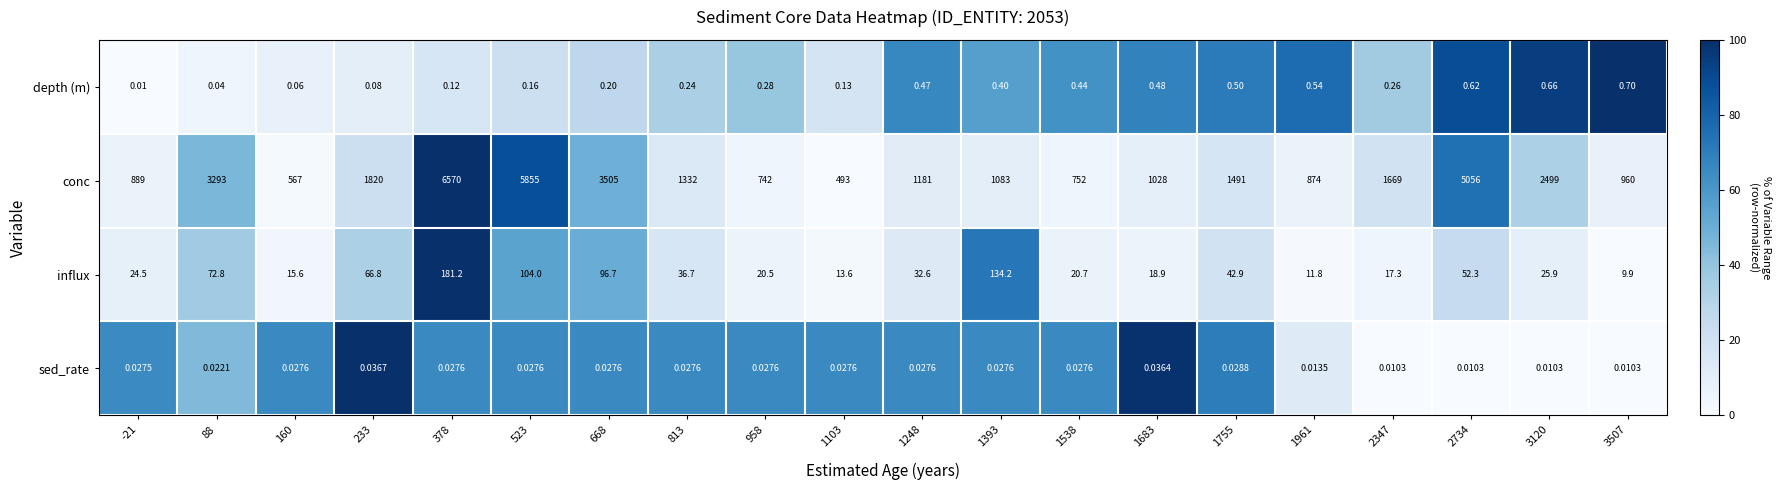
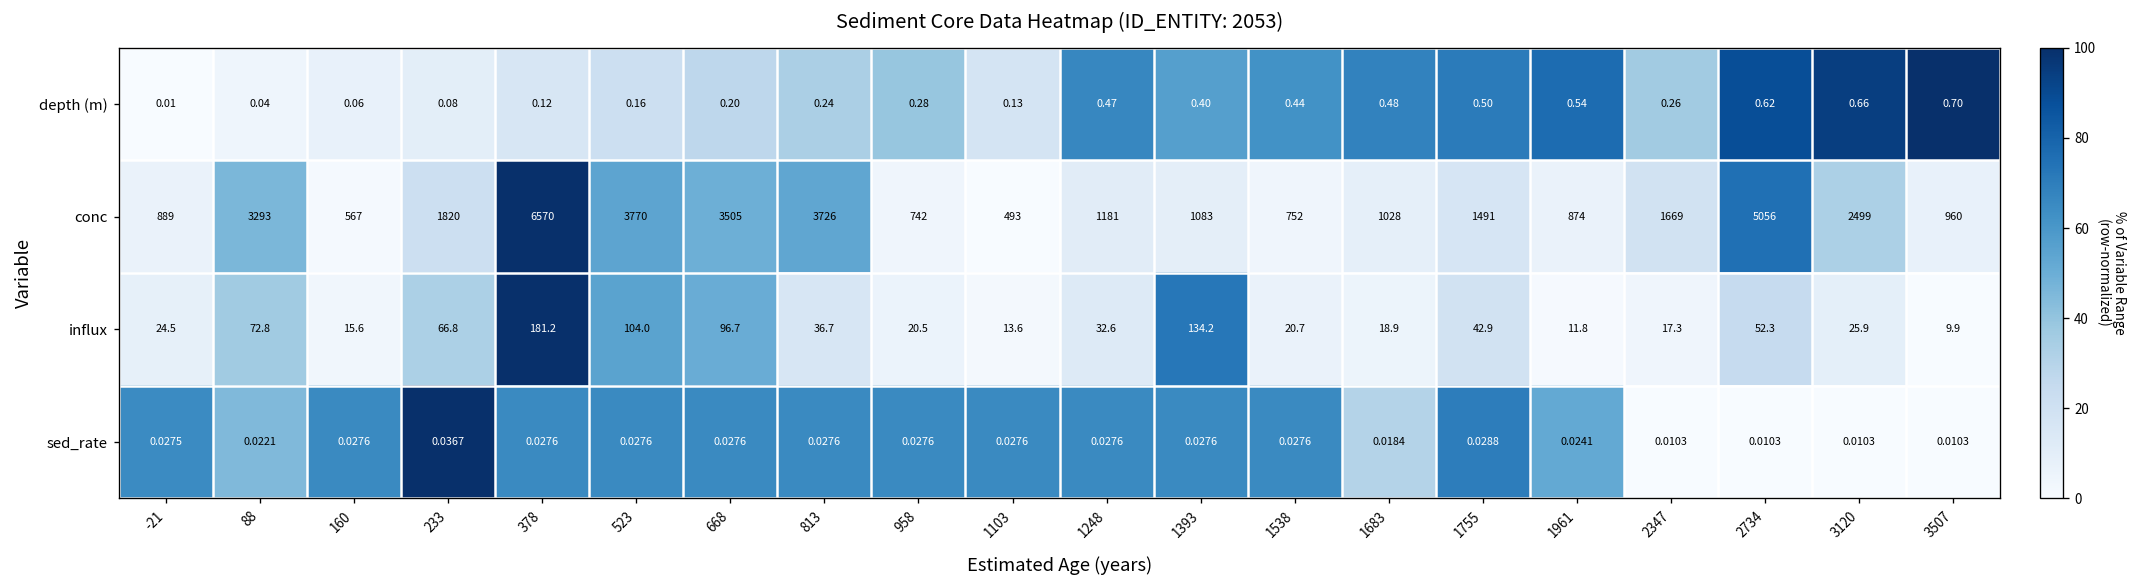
  {
    "depth (m)": {
      "-21": 0.01,
      "88": 0.04,
      "160": 0.06,
      "233": 0.08,
      "378": 0.12,
      "523": 0.16,
      "668": 0.20,
      "813": 0.24,
      "958": 0.28,
      "1103": 0.13,
      "1248": 0.47,
      "1393": 0.40,
      "1538": 0.44,
      "1683": 0.48,
      "1755": 0.50,
      "1961": 0.54,
      "2347": 0.26,
      "2734": 0.62,
      "3120": 0.66,
      "3507": 0.70
    },
    "conc": {
      "-21": 889,
      "88": 3293,
      "160": 567,
      "233": 1820,
      "378": 6570,
-     "523": 5855,
+     "523": 3770,
      "668": 3505,
-     "813": 1332,
+     "813": 3726,
      "958": 742,
      "1103": 493,
      "1248": 1181,
      "1393": 1083,
      "1538": 752,
      "1683": 1028,
      "1755": 1491,
      "1961": 874,
      "2347": 1669,
      "2734": 5056,
      "3120": 2499,
      "3507": 960
    },
    "influx": {
      "-21": 24.5,
      "88": 72.8,
      "160": 15.6,
      "233": 66.8,
      "378": 181.2,
      "523": 104.0,
      "668": 96.7,
      "813": 36.7,
      "958": 20.5,
      "1103": 13.6,
      "1248": 32.6,
      "1393": 134.2,
      "1538": 20.7,
      "1683": 18.9,
      "1755": 42.9,
      "1961": 11.8,
      "2347": 17.3,
      "2734": 52.3,
      "3120": 25.9,
      "3507": 9.9
    },
    "sed_rate": {
      "-21": 0.0275,
      "88": 0.0221,
      "160": 0.0276,
      "233": 0.0367,
      "378": 0.0276,
      "523": 0.0276,
      "668": 0.0276,
      "813": 0.0276,
      "958": 0.0276,
      "1103": 0.0276,
      "1248": 0.0276,
      "1393": 0.0276,
      "1538": 0.0276,
-     "1683": 0.0364,
+     "1683": 0.0184,
      "1755": 0.0288,
-     "1961": 0.0135,
+     "1961": 0.0241,
      "2347": 0.0103,
      "2734": 0.0103,
      "3120": 0.0103,
      "3507": 0.0103
    }
  }
